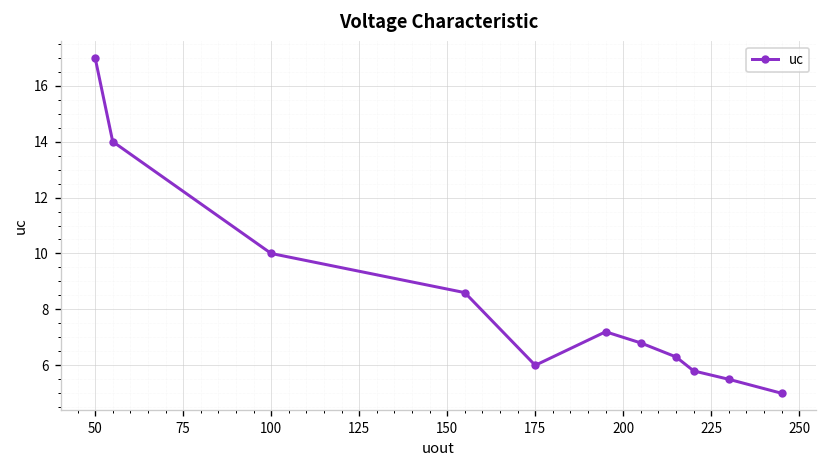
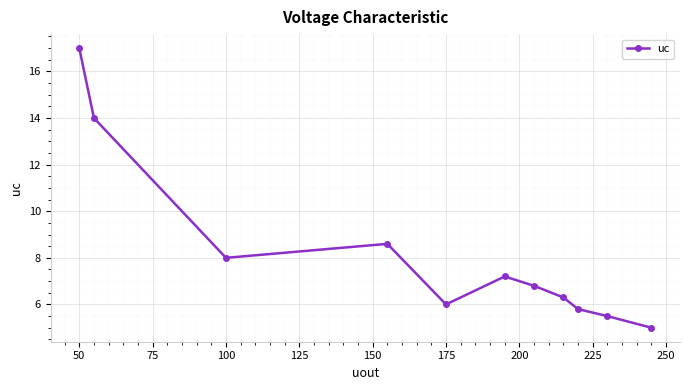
  {
    "50": 17,
-   "100": 10,
+   "100": 8,
    "175": 6
  }
